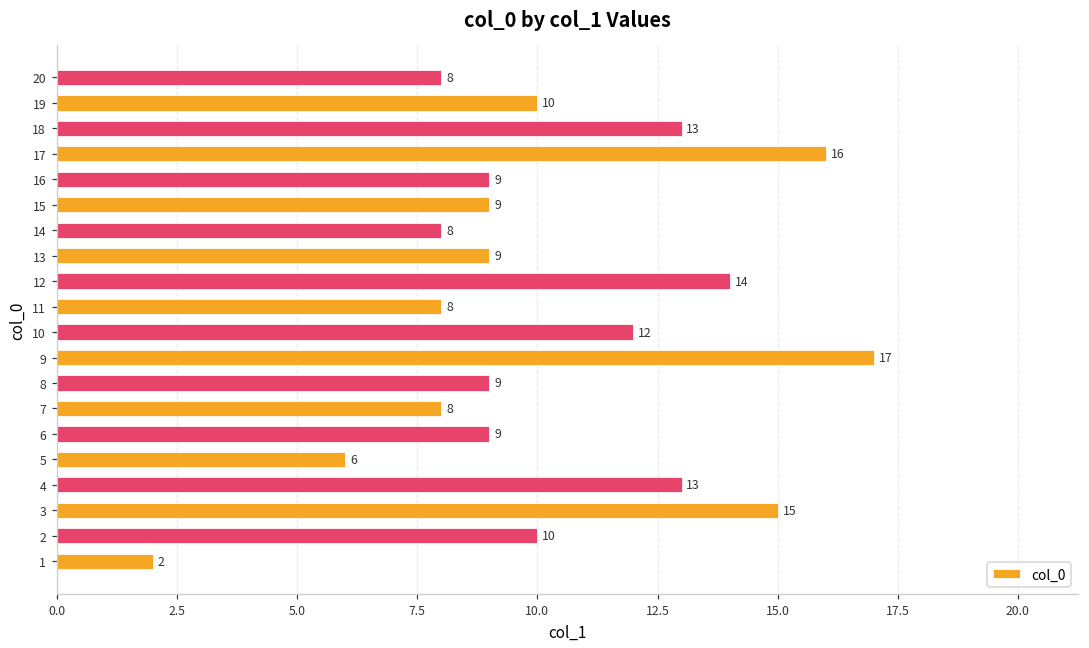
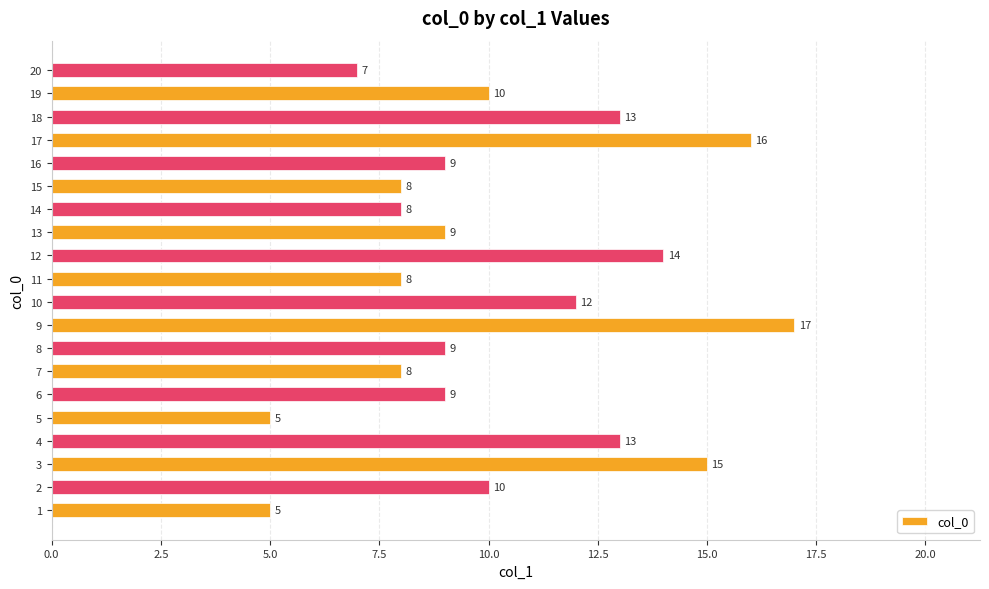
  {
-   "20": 8,
+   "20": 7,
    "19": 10,
    "18": 13,
    "17": 16,
    "16": 9,
-   "15": 9,
+   "15": 8,
    "14": 8,
    "13": 9,
    "12": 14,
    "11": 8,
    "10": 12,
    "9": 17,
    "8": 9,
    "7": 8,
    "6": 9,
-   "5": 6,
+   "5": 5,
    "4": 13,
    "3": 15,
    "2": 10,
-   "1": 2
+   "1": 5
  }
